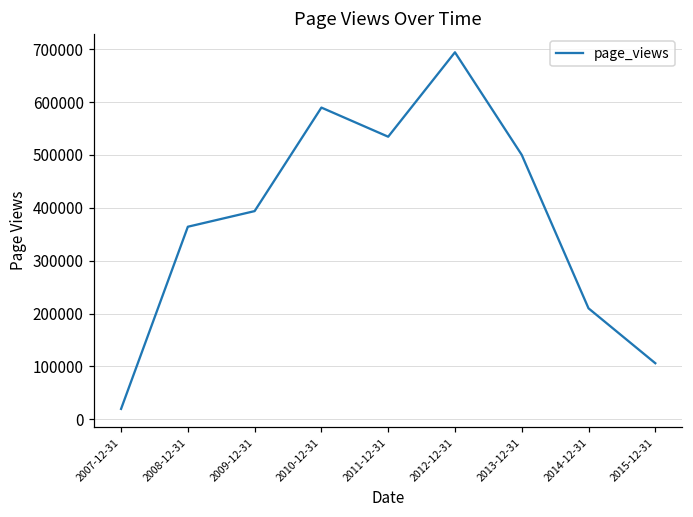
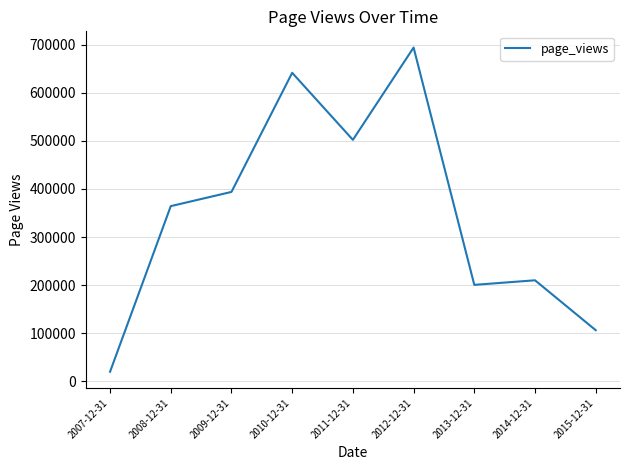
  {
    "2007-12-31": 20000,
    "2008-12-31": 360000,
    "2009-12-31": 390000,
-   "2010-12-31": 590000,
-   "2011-12-31": 530000,
+   "2010-12-31": 640000,
+   "2011-12-31": 500000,
    "2012-12-31": 690000,
-   "2013-12-31": 500000,
+   "2013-12-31": 200000,
    "2014-12-31": 210000,
    "2015-12-31": 110000
  }
